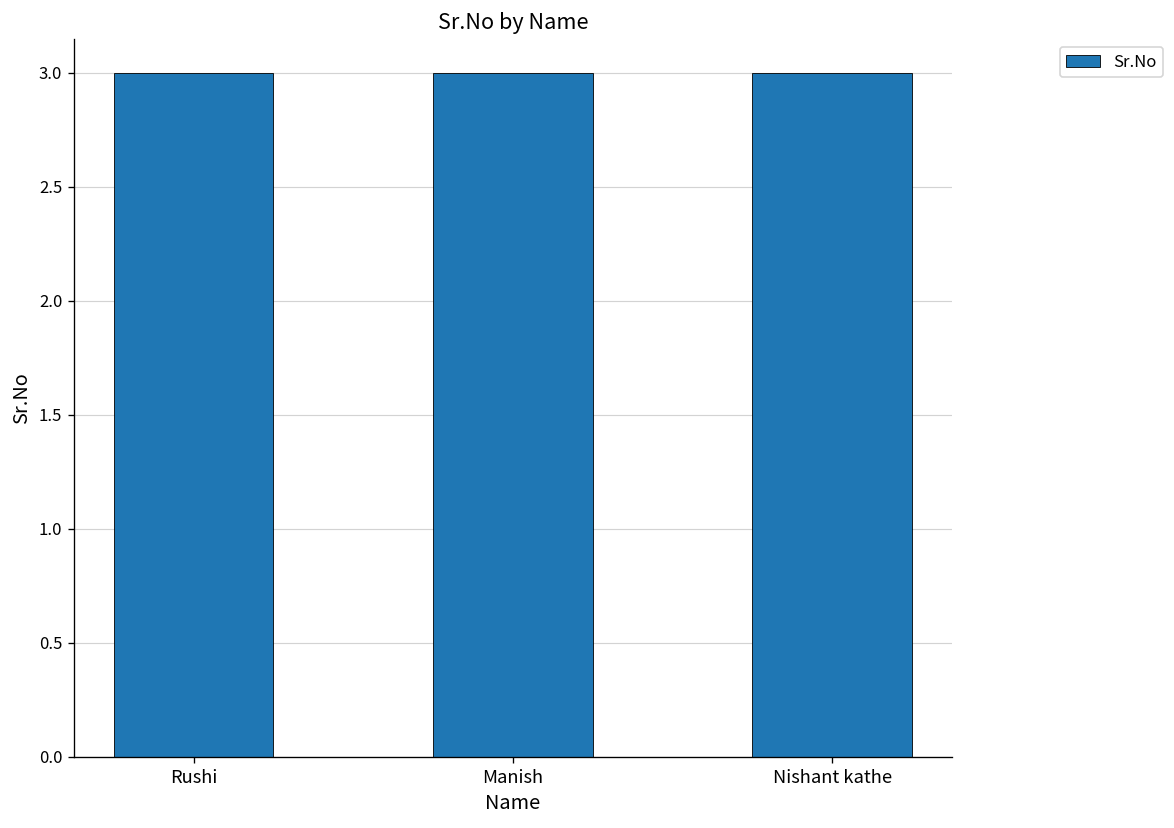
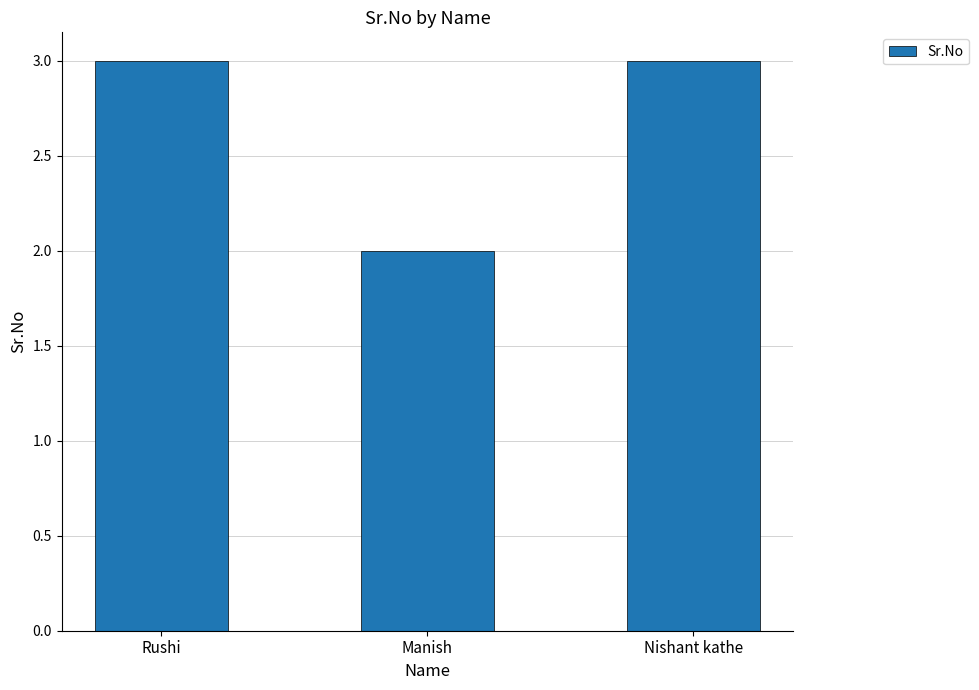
  {
    "Rushi": 3,
-   "Manish": 3,
+   "Manish": 2,
    "Nishant kathe": 3
  }
